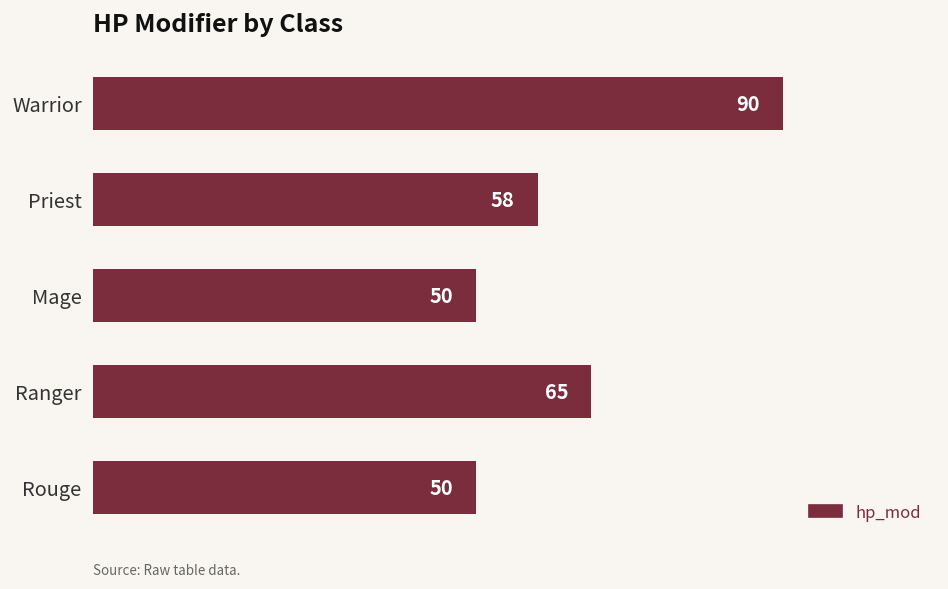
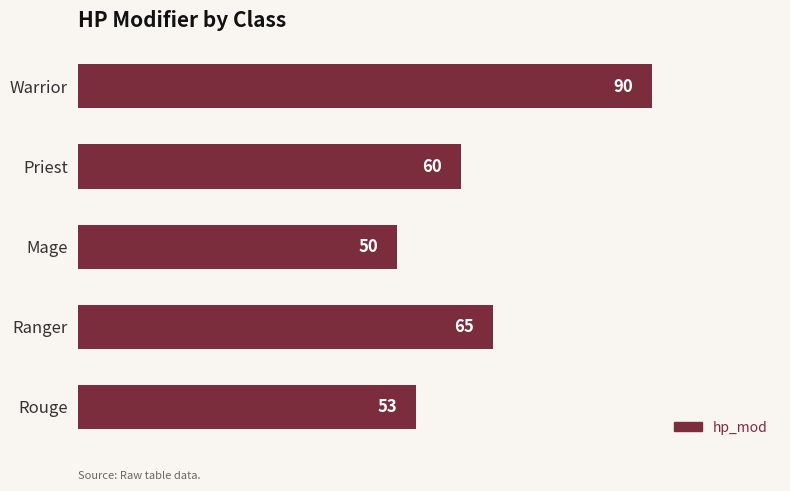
  {
    "Warrior": 90,
-   "Priest": 58,
+   "Priest": 60,
    "Mage": 50,
    "Ranger": 65,
-   "Rouge": 50
+   "Rouge": 53
  }
